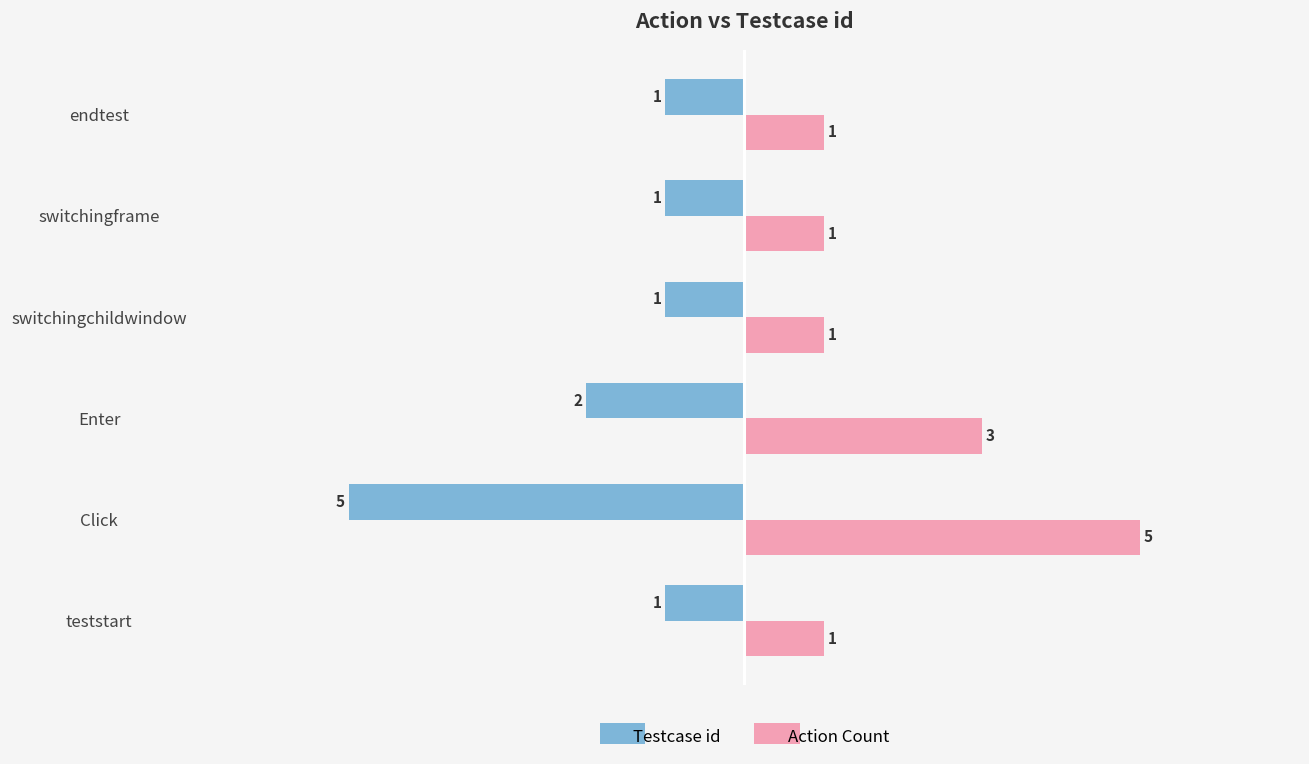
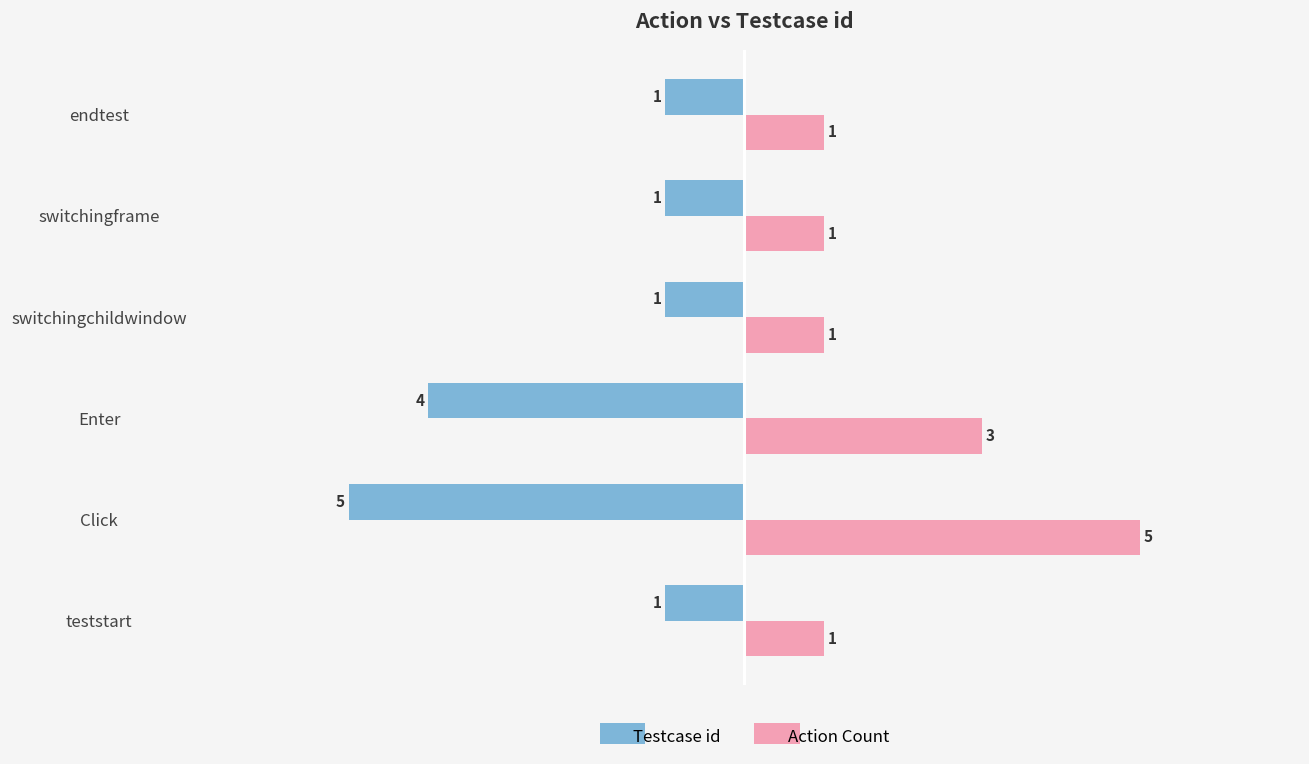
  {
    "Testcase id": {
-     "Enter": 2
+     "Enter": 4
    },
    "Action Count": {
      "endtest": 1,
      "switchingframe": 1,
      "switchingchildwindow": 1,
      "Enter": 3,
      "Click": 5,
      "teststart": 1
    }
  }
